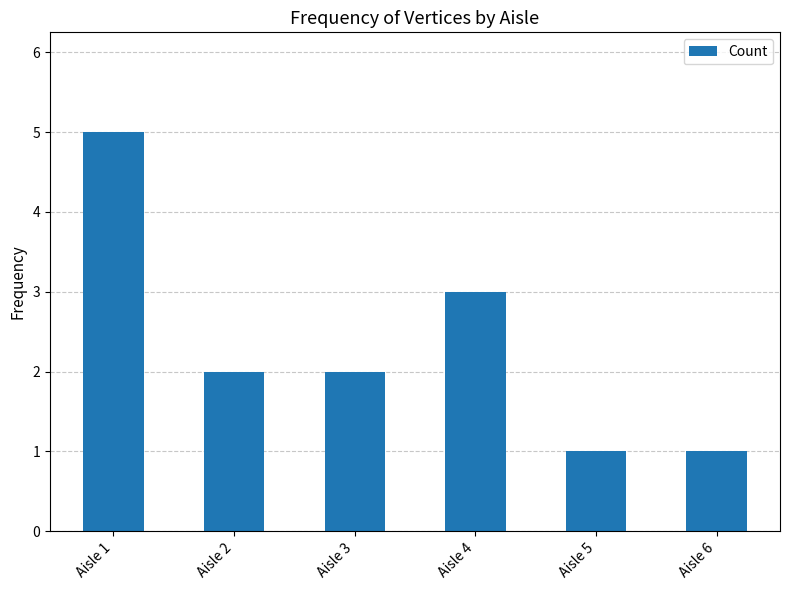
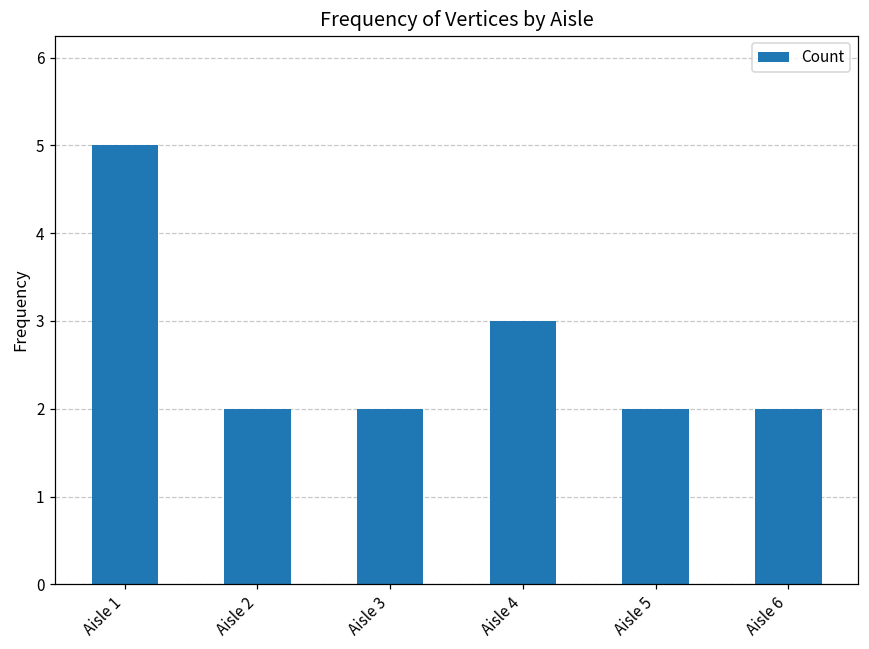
  {
    "Aisle 1": 5,
    "Aisle 2": 2,
    "Aisle 3": 2,
    "Aisle 4": 3,
-   "Aisle 5": 1,
-   "Aisle 6": 1
+   "Aisle 5": 2,
+   "Aisle 6": 2
  }
